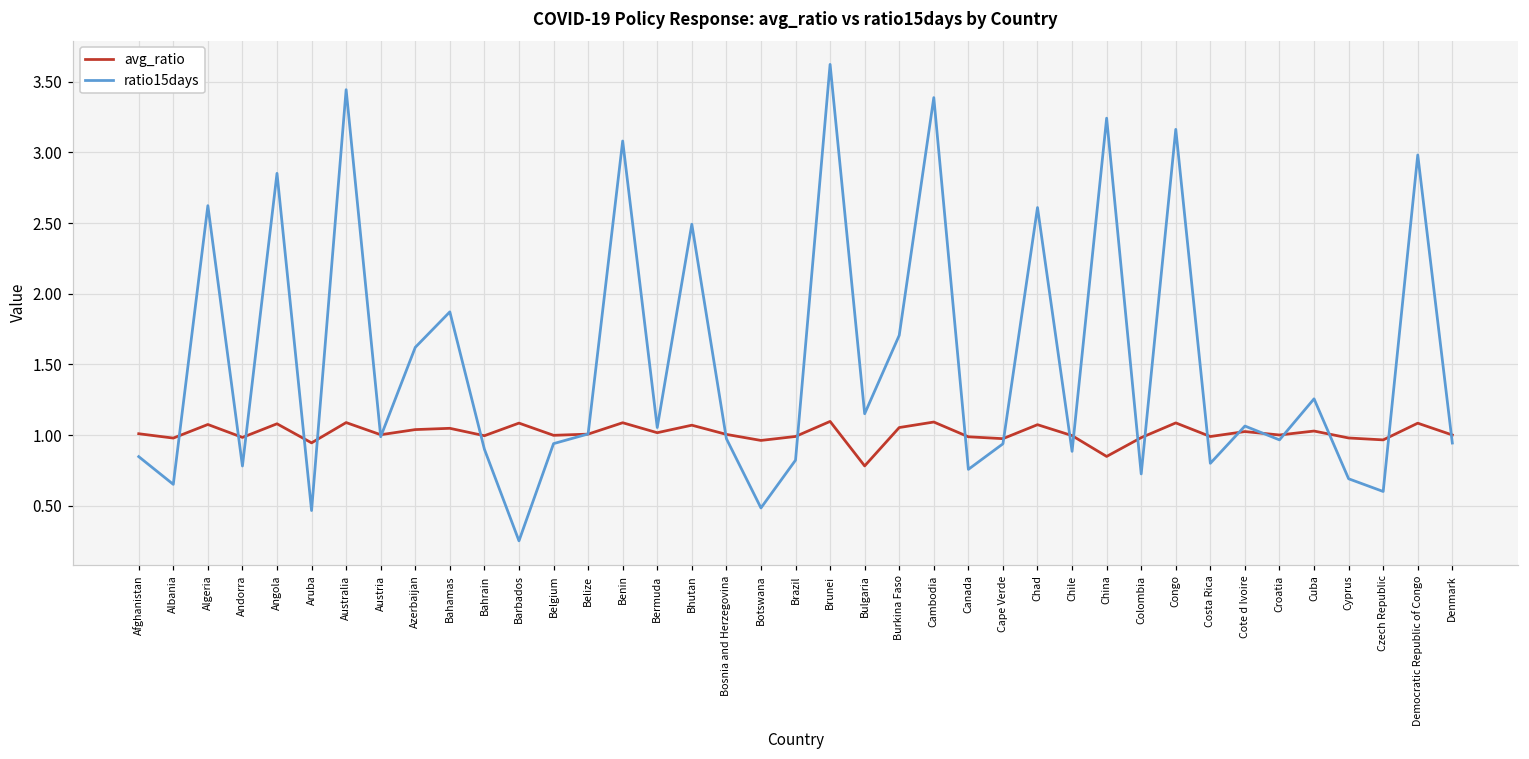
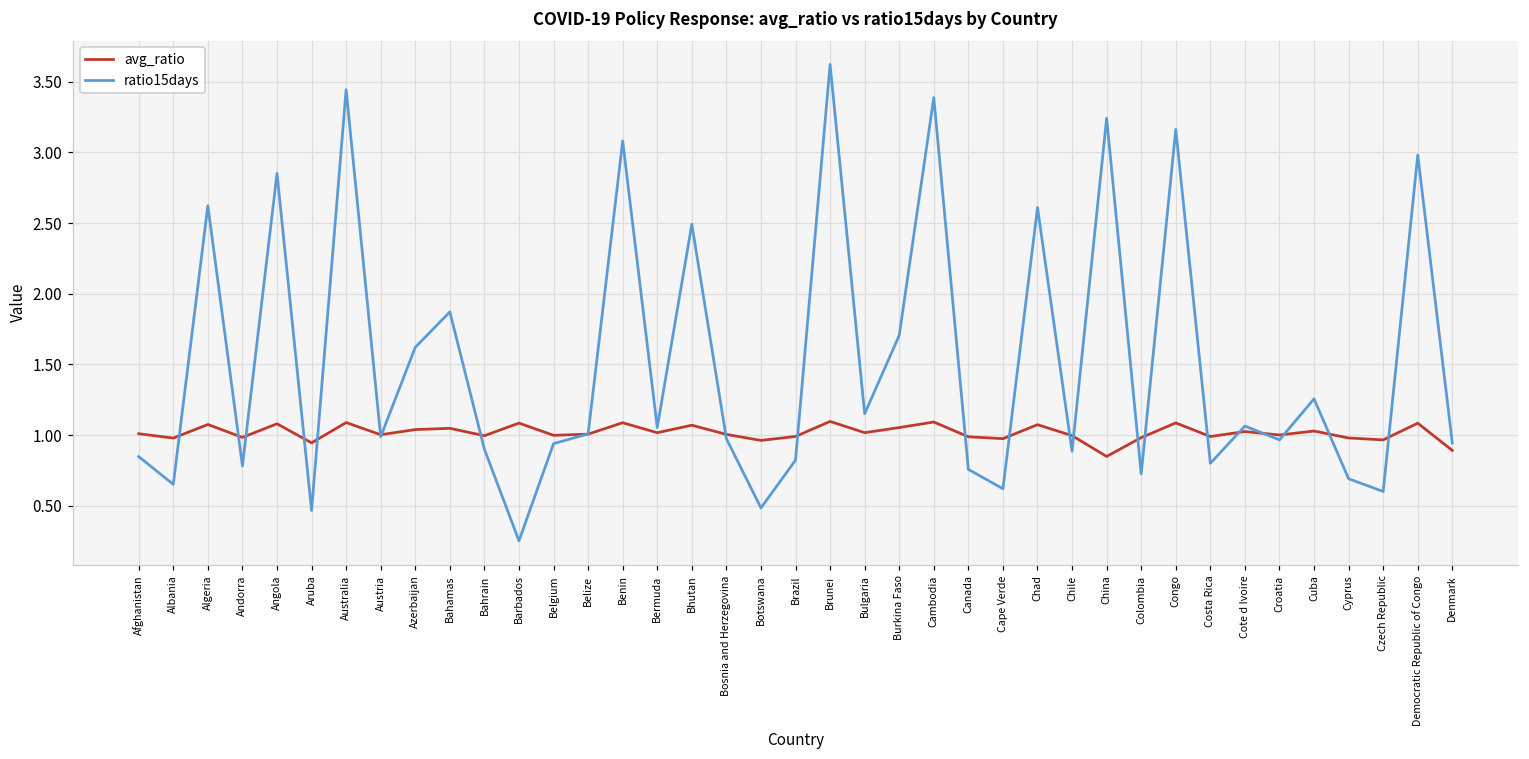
  {
    "avg_ratio": {
      "Afghanistan": 1.01,
      "Albania": 0.98,
      "Algeria": 1.08,
      "Andorra": 0.98,
      "Angola": 1.08,
      "Aruba": 0.95,
      "Australia": 1.09,
      "Azerbaijan": 1.04,
      "Bahamas": 1.05,
      "Bahrain": 1.00,
      "Barbados": 1.09,
      "Belgium": 1.00,
      "Benin": 1.09,
      "Bermuda": 1.02,
      "Bhutan": 1.07,
      "Bosnia and Herzegovina": 1.01,
      "Botswana": 0.96,
      "Brazil": 0.99,
      "Brunei": 1.10,
-     "Bulgaria": 0.78,
+     "Bulgaria": 1.02,
      "Burkina Faso": 1.05,
      "Cambodia": 1.09,
      "Canada": 0.99,
      "Cape Verde": 0.98,
      "Chad": 1.07,
      "Chile": 1.00,
      "China": 0.85,
      "Colombia": 0.98,
      "Congo": 1.09,
      "Costa Rica": 0.99,
      "Cote d Ivoire": 1.03,
      "Croatia": 1.00,
      "Cuba": 1.03,
      "Cyprus": 0.98,
      "Czech Republic": 0.97,
      "Democratic Republic of Congo": 1.09,
-     "Denmark": 1.00
+     "Denmark": 0.89
    },
    "ratio15days": {
      "Afghanistan": 0.85,
      "Albania": 0.65,
      "Algeria": 2.62,
      "Andorra": 0.78,
      "Angola": 2.85,
      "Aruba": 0.47,
      "Australia": 3.44,
      "Azerbaijan": 1.62,
      "Bahamas": 1.87,
      "Bahrain": 0.90,
      "Barbados": 0.25,
      "Belgium": 0.94,
      "Benin": 3.08,
      "Bermuda": 1.05,
      "Bhutan": 2.49,
      "Bosnia and Herzegovina": 0.98,
      "Botswana": 0.49,
      "Brazil": 0.82,
      "Brunei": 3.62,
      "Bulgaria": 1.15,
      "Burkina Faso": 1.71,
      "Cambodia": 3.39,
      "Canada": 0.76,
-     "Cape Verde": 0.94,
+     "Cape Verde": 0.62,
      "Chad": 2.61,
      "Chile": 0.89,
      "China": 3.24,
      "Colombia": 0.73,
      "Congo": 3.16,
      "Costa Rica": 0.80,
      "Cote d Ivoire": 1.06,
      "Croatia": 0.97,
      "Cuba": 1.26,
      "Cyprus": 0.69,
      "Czech Republic": 0.60,
      "Democratic Republic of Congo": 2.98,
      "Denmark": 0.94
    }
  }
